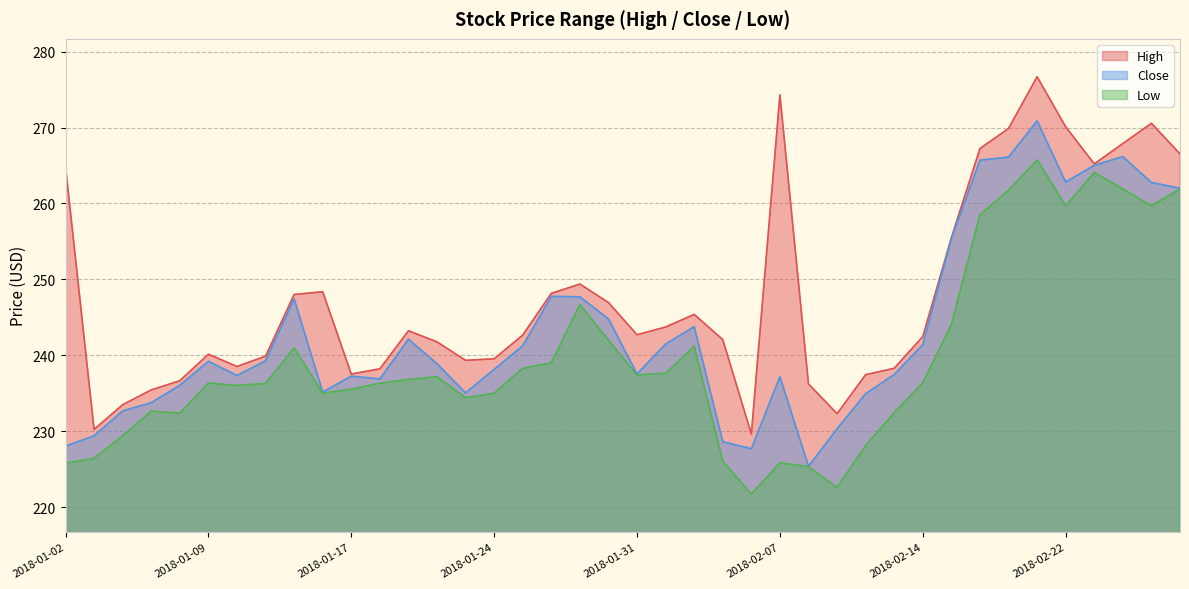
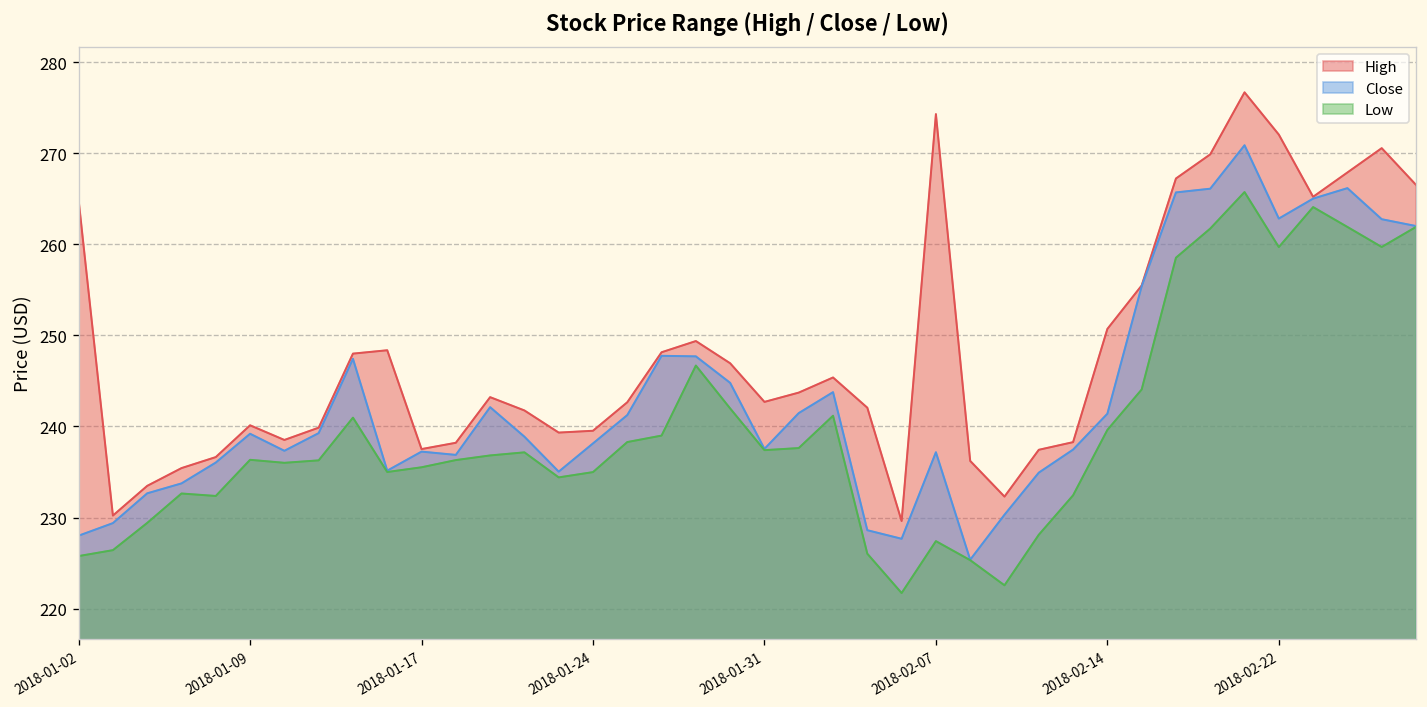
  {
    "High": {
      "2018-01-02": 265,
      "2018-01-09": 240,
      "2018-01-24": 240,
      "2018-01-31": 243,
      "2018-02-07": 274,
-     "2018-02-14": 242,
-     "2018-02-22": 270
+     "2018-02-14": 251,
+     "2018-02-22": 272
    },
    "Close": {
      "2018-01-02": 228,
      "2018-01-09": 239,
      "2018-01-24": 238,
      "2018-02-07": 237,
      "2018-02-14": 241,
      "2018-02-22": 263
    },
    "Low": {
      "2018-01-02": 226,
      "2018-01-09": 236,
      "2018-01-17": 236,
      "2018-01-24": 235,
-     "2018-02-07": 226,
-     "2018-02-14": 236,
+     "2018-02-07": 227,
+     "2018-02-14": 240,
      "2018-02-22": 260
    }
  }
